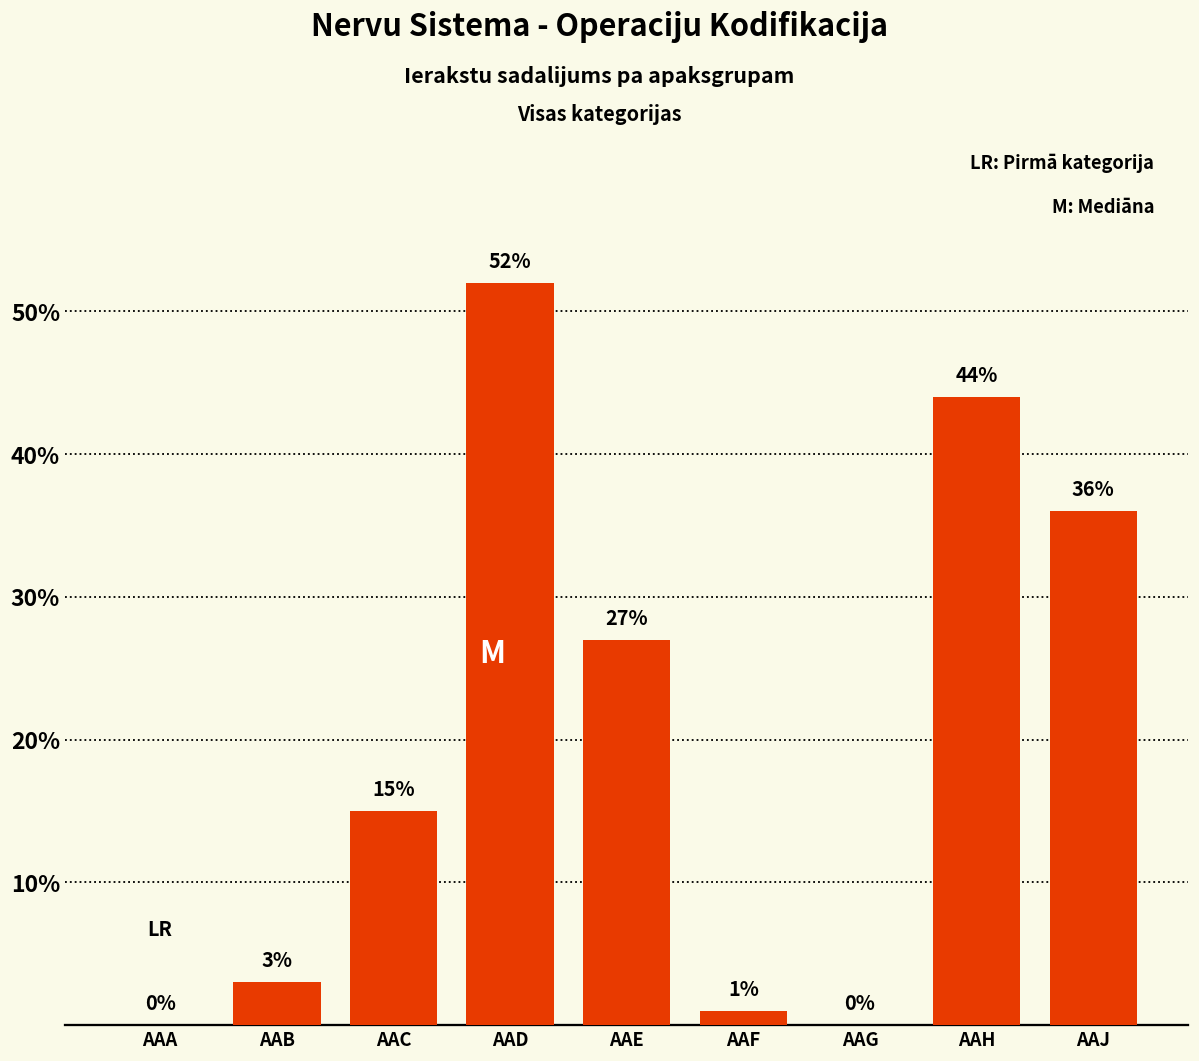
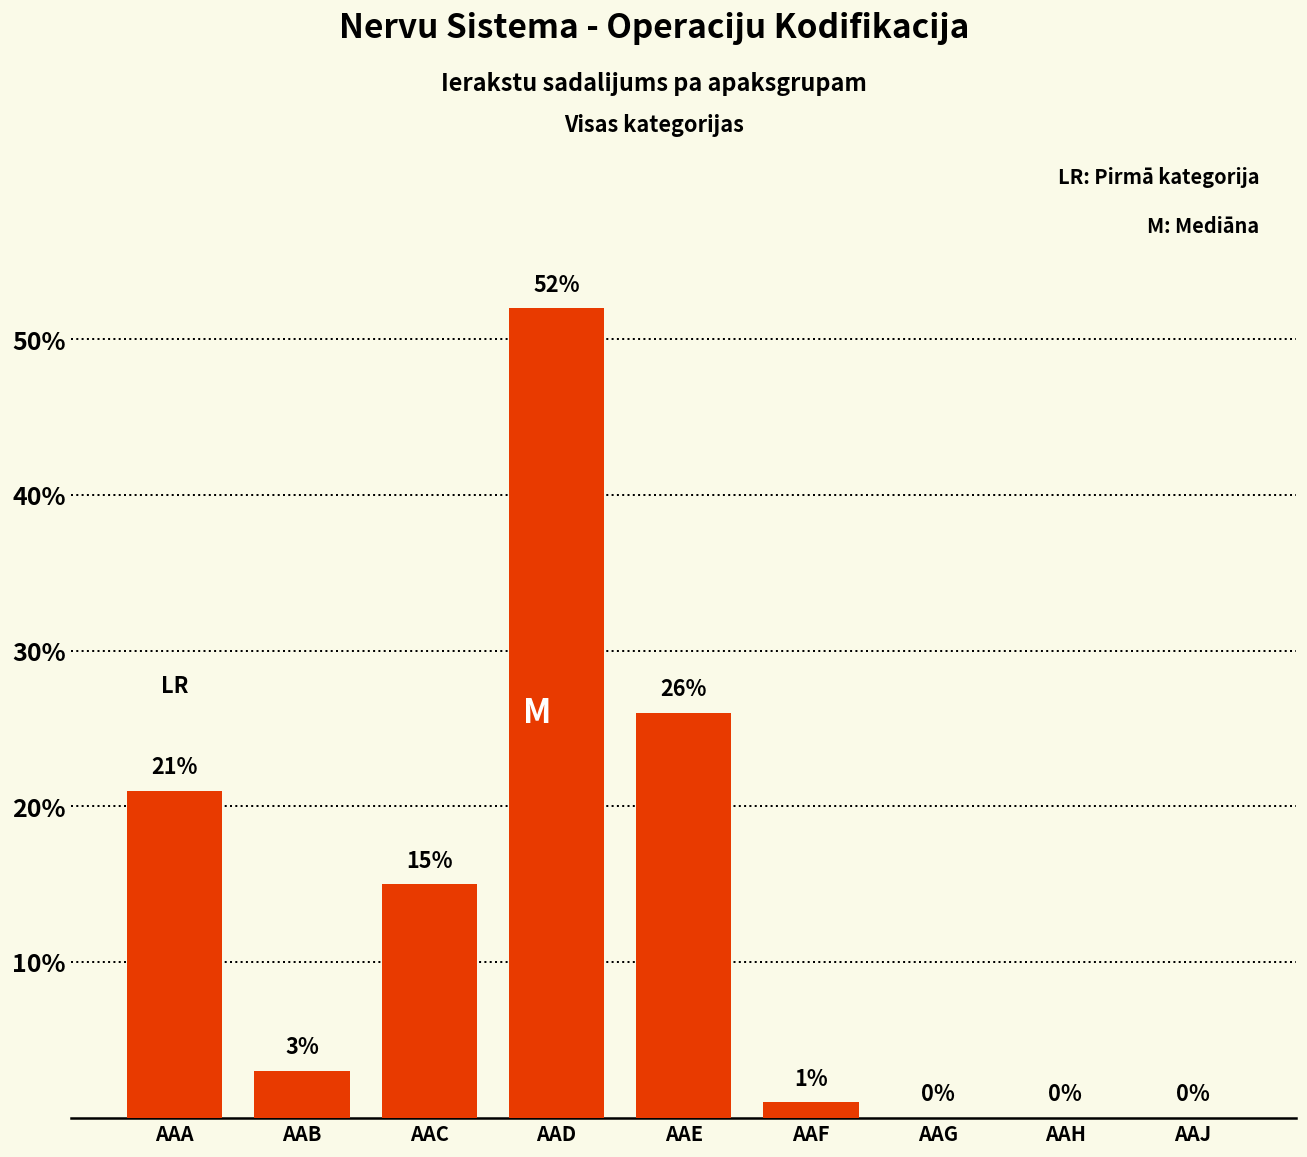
  {
-   "AAA": "0%",
+   "AAA": "21%",
    "AAB": "3%",
    "AAC": "15%",
    "AAD": "52%",
-   "AAE": "27%",
+   "AAE": "26%",
    "AAF": "1%",
    "AAG": "0%",
-   "AAH": "44%",
-   "AAJ": "36%"
+   "AAH": "0%",
+   "AAJ": "0%"
  }
